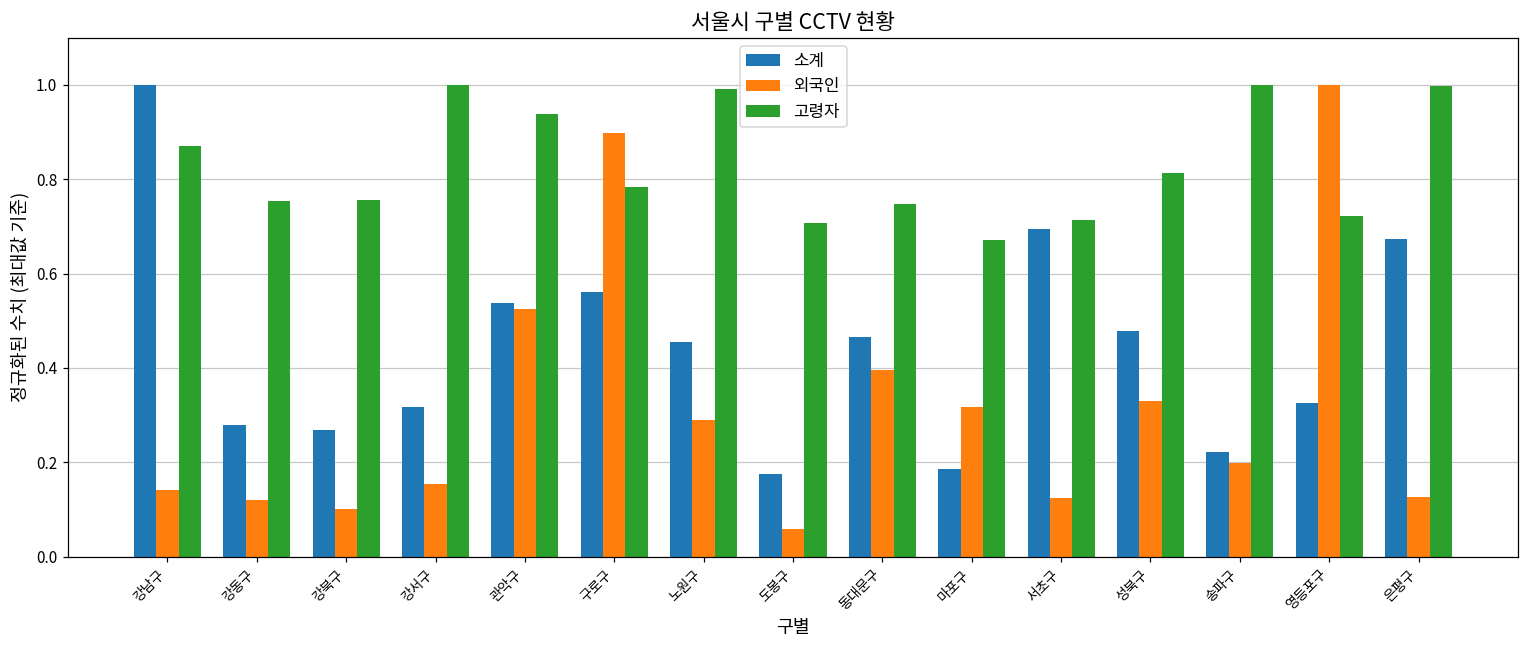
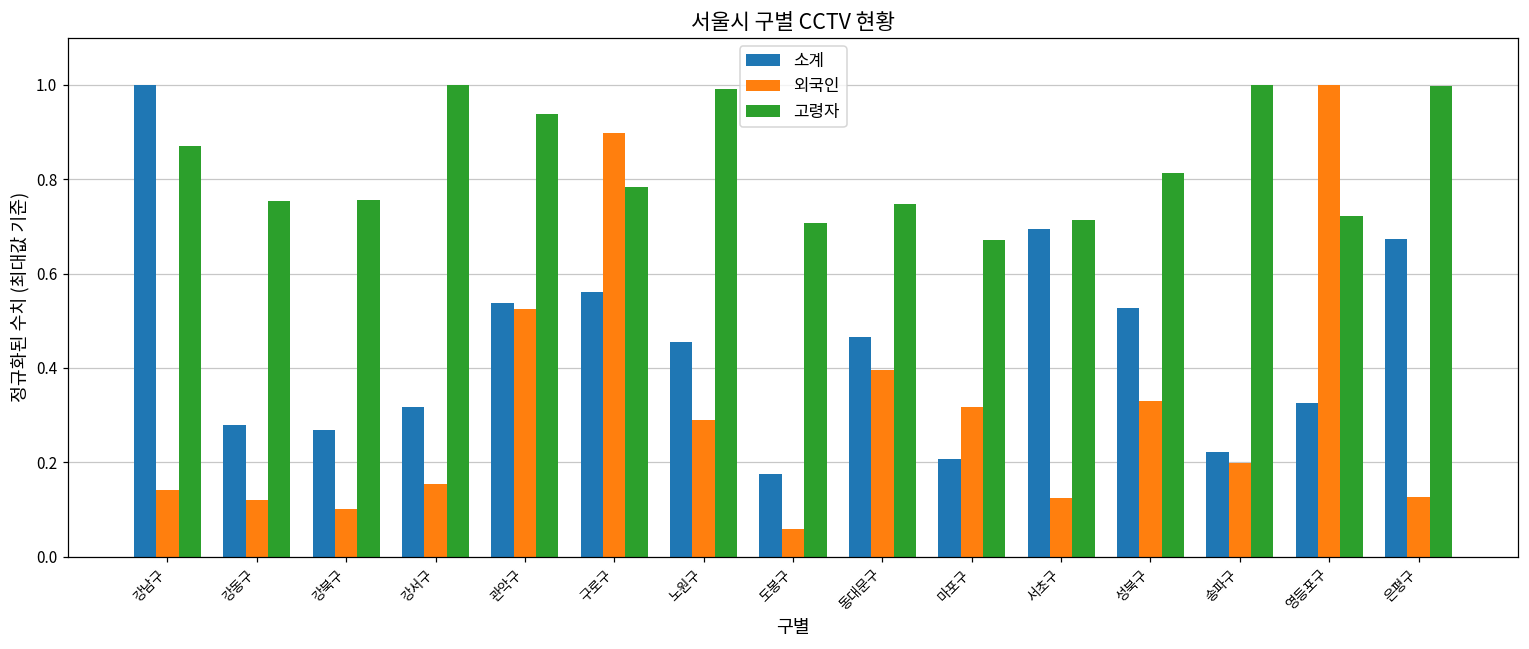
  {
    "소계": {
      "강남구": 1.00,
      "강동구": 0.28,
      "강북구": 0.27,
      "강서구": 0.32,
      "관악구": 0.54,
      "구로구": 0.56,
      "노원구": 0.46,
      "도봉구": 0.17,
      "동대문구": 0.47,
-     "마포구": 0.19,
+     "마포구": 0.21,
      "서초구": 0.69,
-     "성북구": 0.48,
+     "성북구": 0.53,
      "송파구": 0.22,
      "영등포구": 0.33,
      "은평구": 0.67
    },
    "외국인": {
      "강남구": 0.14,
      "강동구": 0.12,
      "강북구": 0.10,
      "강서구": 0.15,
      "관악구": 0.52,
      "구로구": 0.90,
      "노원구": 0.29,
      "도봉구": 0.06,
      "동대문구": 0.40,
      "마포구": 0.32,
      "서초구": 0.12,
      "성북구": 0.33,
      "송파구": 0.20,
      "영등포구": 1.00,
      "은평구": 0.13
    },
    "고령자": {
      "강남구": 0.87,
      "강동구": 0.75,
      "강북구": 0.76,
      "강서구": 1.00,
      "관악구": 0.94,
      "구로구": 0.78,
      "노원구": 0.99,
      "도봉구": 0.71,
      "동대문구": 0.75,
      "마포구": 0.67,
      "서초구": 0.71,
      "성북구": 0.81,
      "송파구": 1.00,
      "영등포구": 0.72,
      "은평구": 1.00
    }
  }
